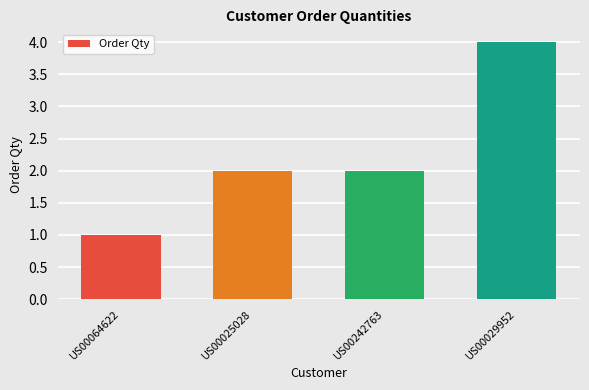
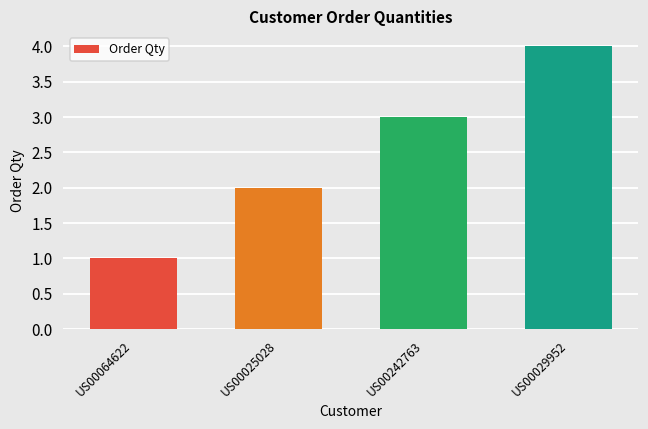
  {
    "US00064622": 1,
    "US00025028": 2,
-   "US00242763": 2,
+   "US00242763": 3,
    "US00029952": 4
  }
